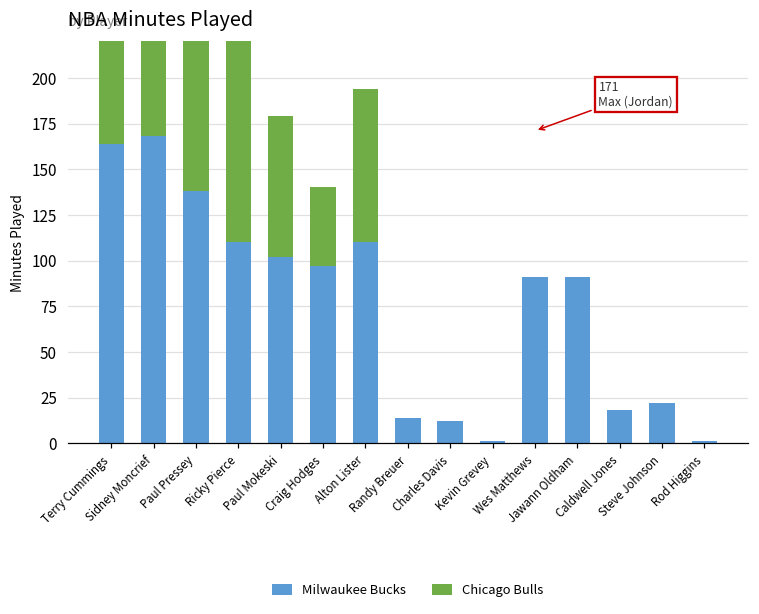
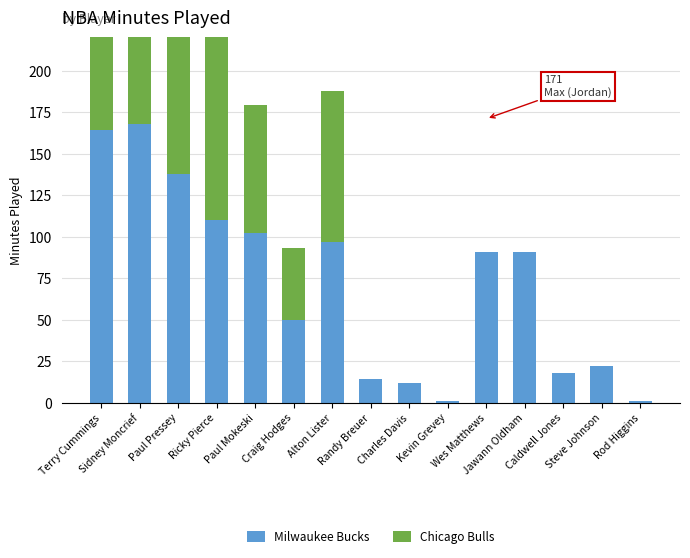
  {
    "Milwaukee Bucks": {
      "Terry Cummings": 164,
      "Sidney Moncrief": 168,
      "Paul Pressey": 138,
      "Ricky Pierce": 110,
      "Paul Mokeski": 102,
-     "Craig Hodges": 97,
-     "Alton Lister": 110,
+     "Craig Hodges": 50,
+     "Alton Lister": 97,
      "Randy Breuer": 14,
      "Charles Davis": 12,
      "Wes Matthews": 91,
      "Jawann Oldham": 91,
      "Caldwell Jones": 18,
      "Steve Johnson": 22
    },
    "Chicago Bulls": {
      "Paul Mokeski": 77,
      "Craig Hodges": 43,
-     "Alton Lister": 84,
+     "Alton Lister": 91,
      "Randy Breuer": 0,
      "Charles Davis": 0,
      "Kevin Grevey": 0,
      "Wes Matthews": 0,
      "Jawann Oldham": 0,
      "Caldwell Jones": 0,
      "Steve Johnson": 0,
      "Rod Higgins": 0
    }
  }
